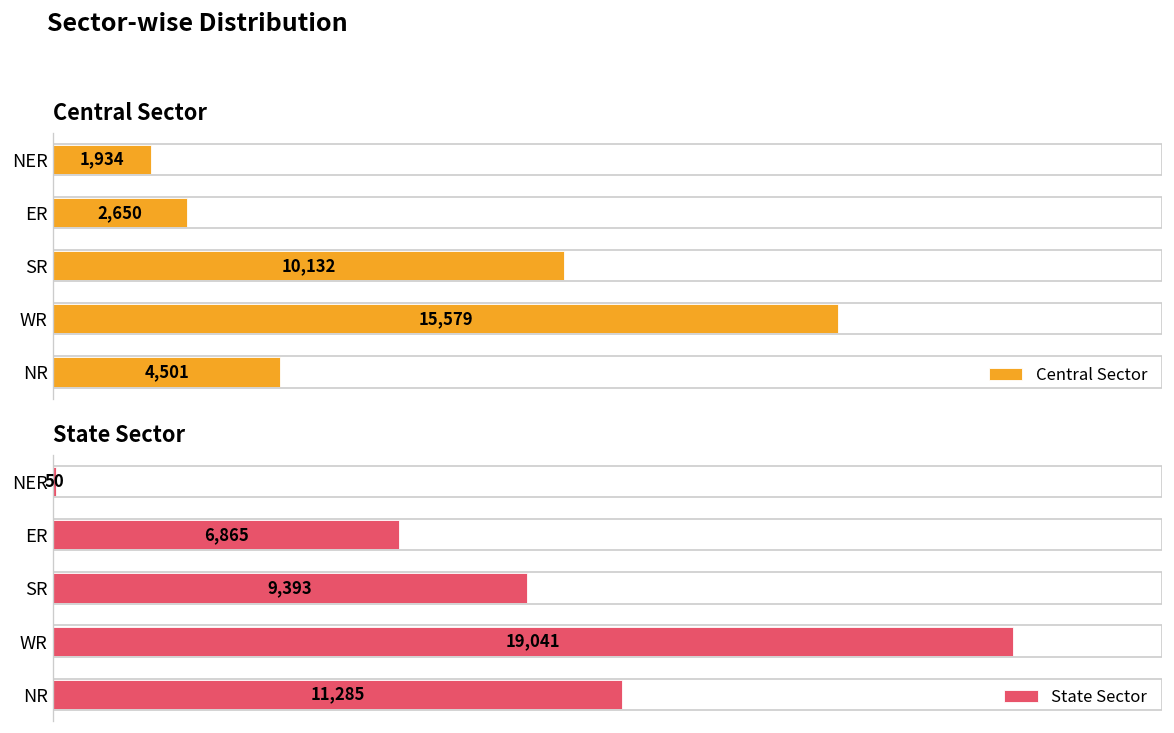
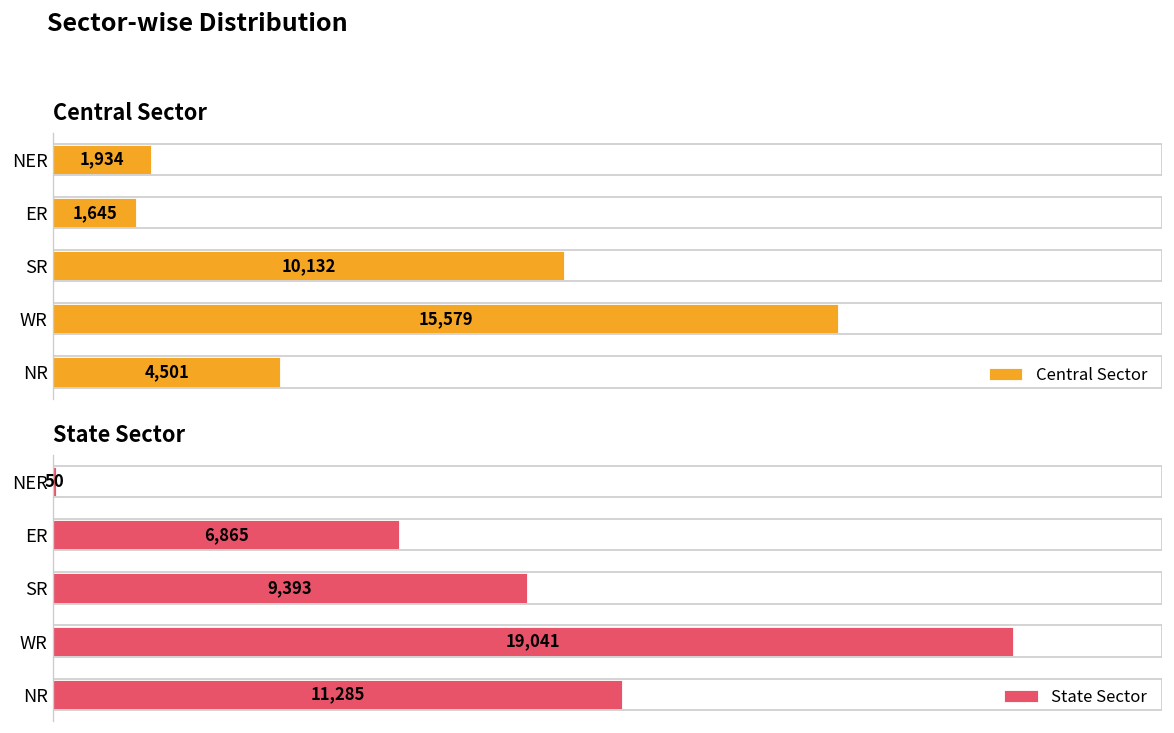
  {
    "Central Sector": {
      "NER": "1,934",
-     "ER": "2,650",
+     "ER": "1,645",
      "SR": "10,132",
      "WR": "15,579",
      "NR": "4,501"
    },
    "State Sector": {
      "NER": "50",
      "ER": "6,865",
      "SR": "9,393",
      "WR": "19,041",
      "NR": "11,285"
    }
  }
